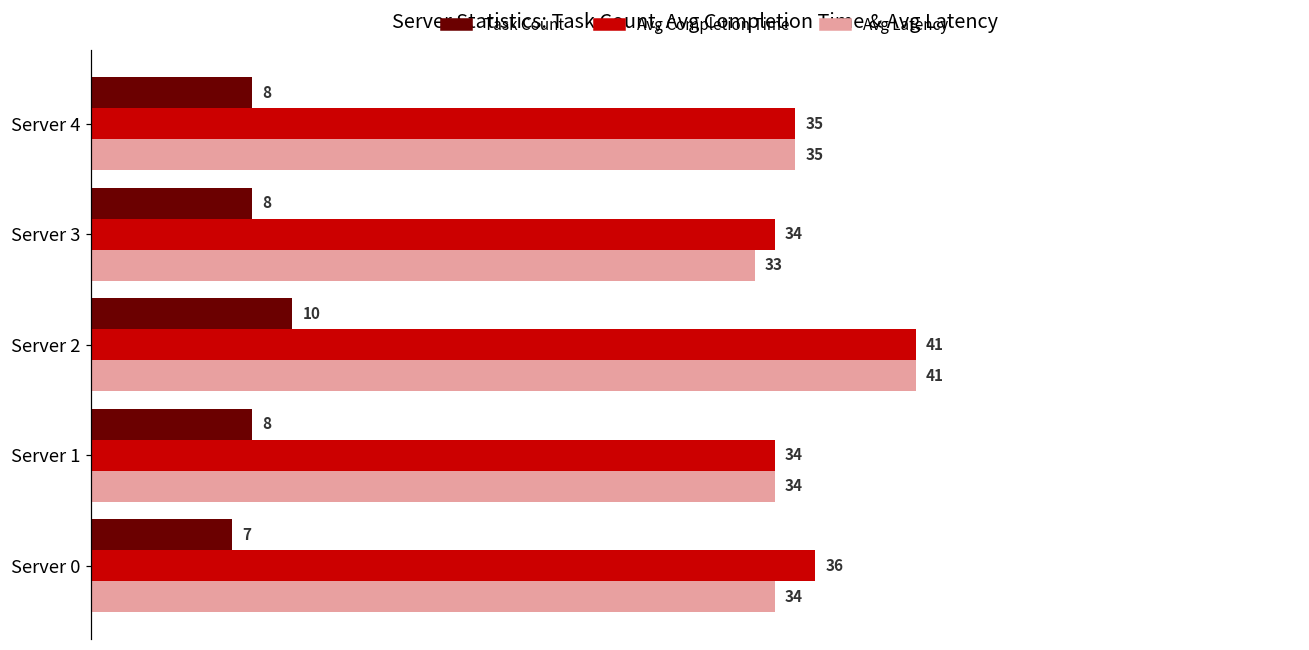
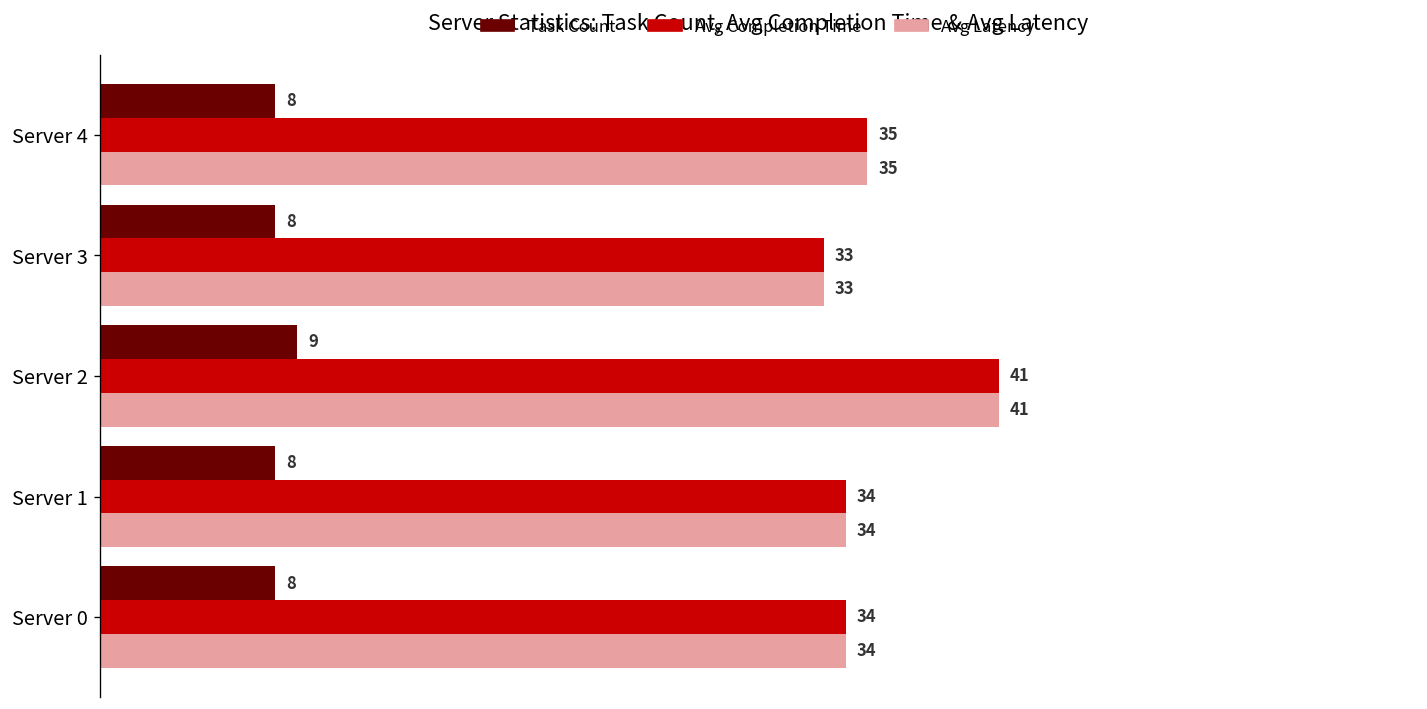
  {
    "Task Count": {
      "Server 4": 8,
      "Server 3": 8,
-     "Server 2": 10,
+     "Server 2": 9,
      "Server 1": 8,
-     "Server 0": 7
+     "Server 0": 8
    },
    "Avg Completion Time": {
      "Server 4": 35,
-     "Server 3": 34,
+     "Server 3": 33,
      "Server 2": 41,
      "Server 1": 34,
-     "Server 0": 36
+     "Server 0": 34
    },
    "Avg Latency": {
      "Server 4": 35,
      "Server 3": 33,
      "Server 2": 41,
      "Server 1": 34,
      "Server 0": 34
    }
  }
